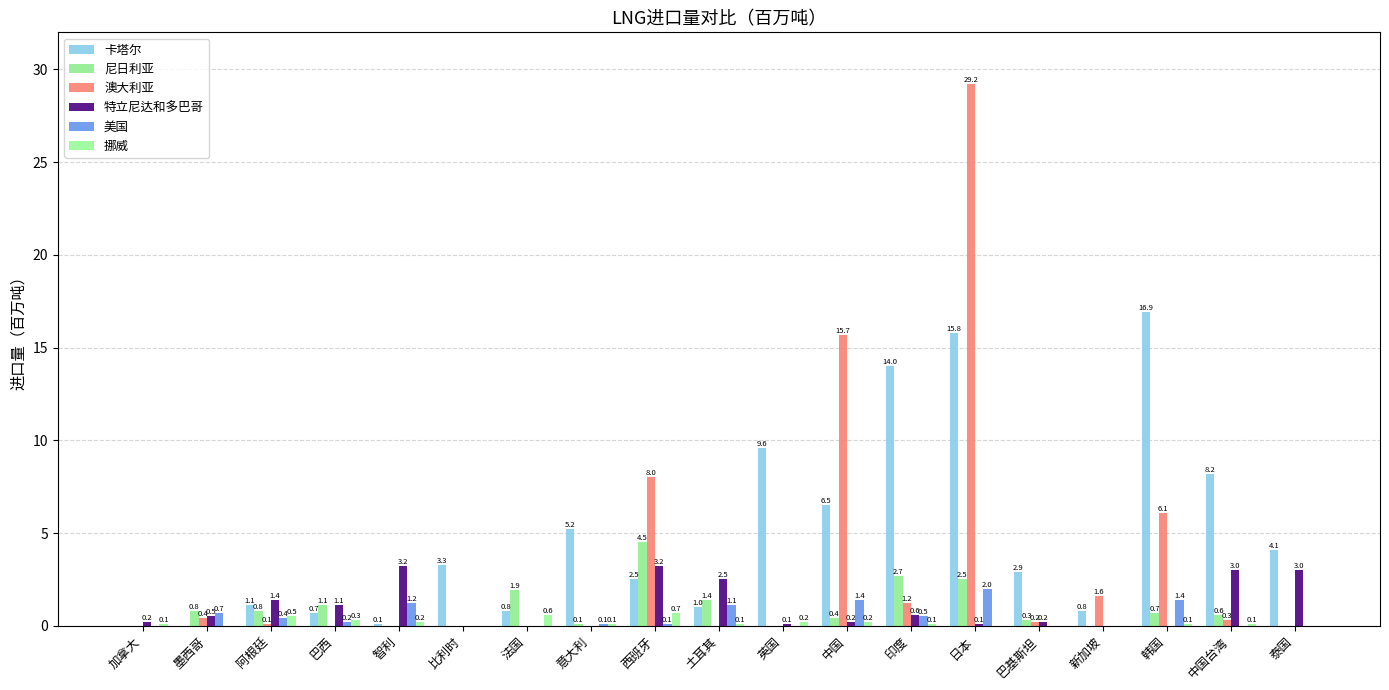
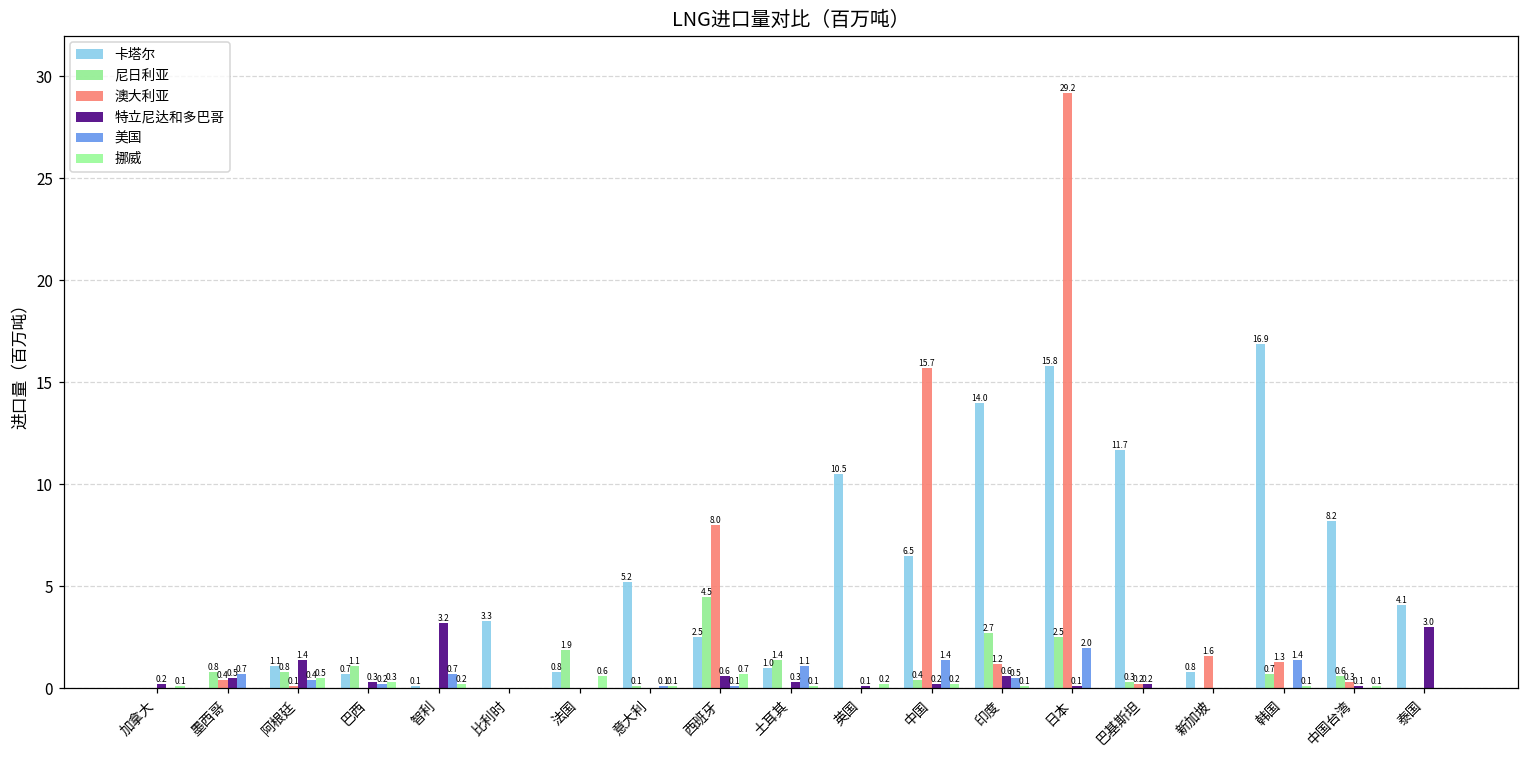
  {
    "卡塔尔": {
      "阿根廷": 1.1,
      "巴西": 0.7,
      "智利": 0.1,
      "比利时": 3.3,
      "法国": 0.8,
      "意大利": 5.2,
      "西班牙": 2.5,
      "土耳其": 1.0,
-     "英国": 9.6,
+     "英国": 10.5,
      "中国": 6.5,
      "印度": 14.0,
      "日本": 15.8,
-     "巴基斯坦": 2.9,
+     "巴基斯坦": 11.7,
      "新加坡": 0.8,
      "韩国": 16.9,
      "中国台湾": 8.2,
      "泰国": 4.1
    },
    "澳大利亚": {
      "阿根廷": 0.1,
      "西班牙": 8.0,
      "中国": 15.7,
      "印度": 1.2,
      "日本": 29.2,
      "新加坡": 1.6,
-     "韩国": 6.1,
+     "韩国": 1.3,
      "中国台湾": 0.3
    },
    "特立尼达和多巴哥": {
      "加拿大": 0.2,
      "阿根廷": 1.4,
-     "巴西": 1.1,
+     "巴西": 0.3,
      "智利": 3.2,
-     "西班牙": 3.2,
-     "土耳其": 2.5,
+     "西班牙": 0.6,
+     "土耳其": 0.3,
      "英国": 0.1,
      "中国": 0.2,
      "日本": 0.1,
-     "中国台湾": 3.0,
+     "中国台湾": 0.1,
      "泰国": 3.0
    },
    "美国": {
      "墨西哥": 0.7,
-     "智利": 1.2,
+     "智利": 0.7,
      "西班牙": 0.1,
      "土耳其": 1.1,
      "中国": 1.4,
      "日本": 2.0,
      "韩国": 1.4
    }
  }
